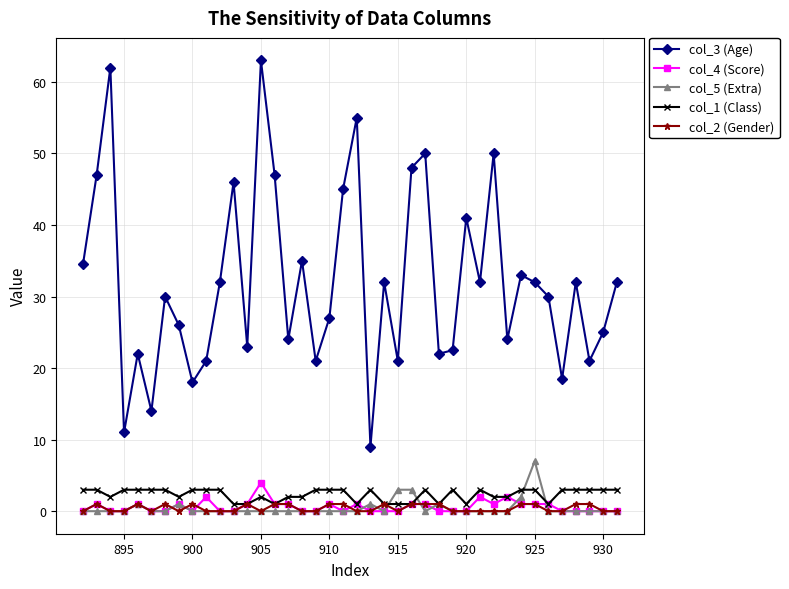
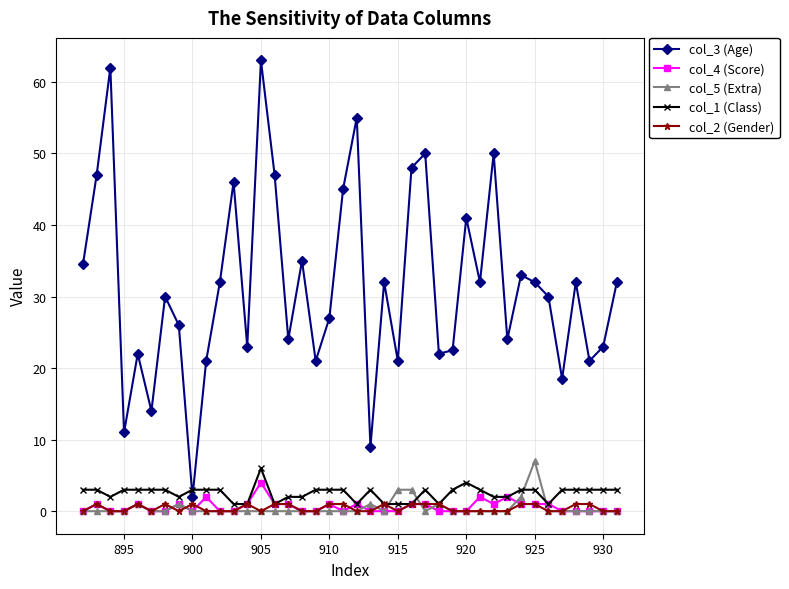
  {
    "col_3 (Age)": {
      "895": 11,
-     "900": 18,
+     "900": 2,
      "905": 63,
      "910": 27,
      "915": 21,
      "920": 41,
      "925": 32,
-     "930": 25
+     "930": 23
    },
    "col_4 (Score)": {
      "905": 4
    },
    "col_5 (Extra)": {
      "910": 0,
      "915": 3,
      "925": 7
    },
    "col_1 (Class)": {
      "895": 3,
      "900": 3,
-     "905": 2,
+     "905": 6,
      "910": 3,
      "915": 1,
-     "920": 1,
+     "920": 4,
      "925": 3,
      "930": 3
    },
    "col_2 (Gender)": {
      "900": 1
    }
  }
